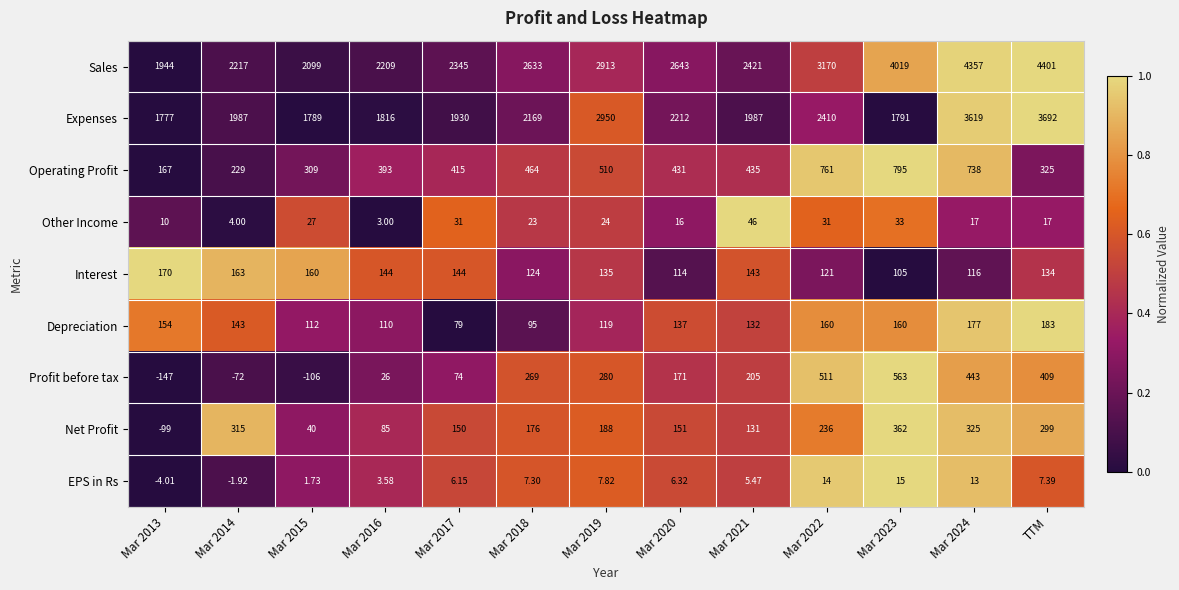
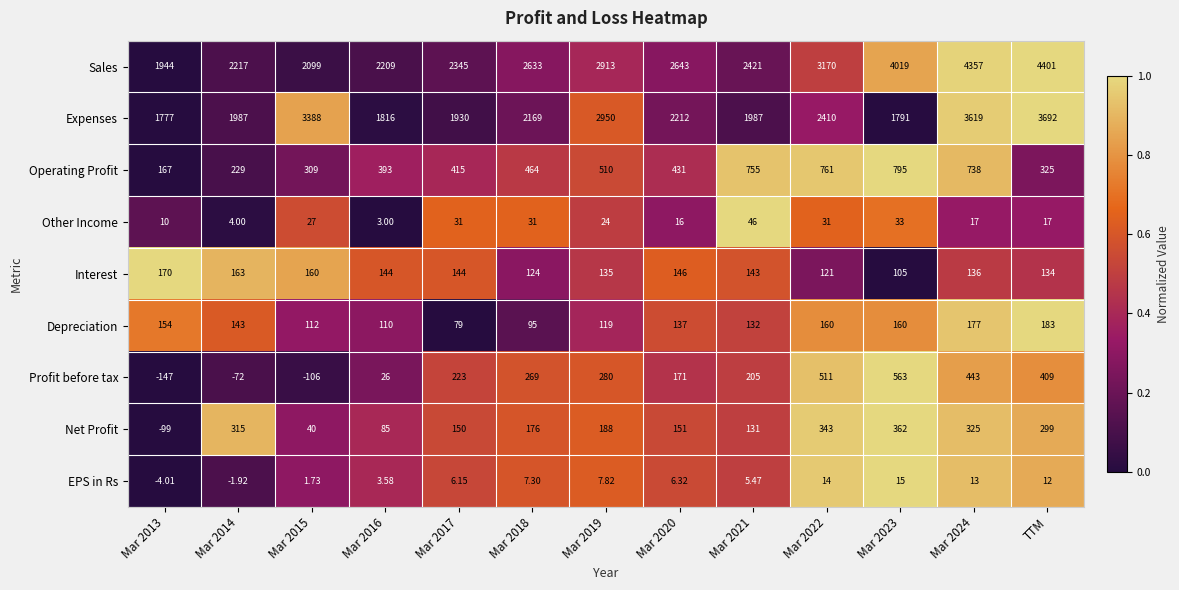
  {
    "Sales": {
      "Mar 2013": 1944,
      "Mar 2014": 2217,
      "Mar 2015": 2099,
      "Mar 2016": 2209,
      "Mar 2017": 2345,
      "Mar 2018": 2633,
      "Mar 2019": 2913,
      "Mar 2020": 2643,
      "Mar 2021": 2421,
      "Mar 2022": 3170,
      "Mar 2023": 4019,
      "Mar 2024": 4357,
      "TTM": 4401
    },
    "Expenses": {
      "Mar 2013": 1777,
      "Mar 2014": 1987,
-     "Mar 2015": 1789,
+     "Mar 2015": 3388,
      "Mar 2016": 1816,
      "Mar 2017": 1930,
      "Mar 2018": 2169,
      "Mar 2019": 2950,
      "Mar 2020": 2212,
      "Mar 2021": 1987,
      "Mar 2022": 2410,
      "Mar 2023": 1791,
      "Mar 2024": 3619,
      "TTM": 3692
    },
    "Operating Profit": {
      "Mar 2013": 167,
      "Mar 2014": 229,
      "Mar 2015": 309,
      "Mar 2016": 393,
      "Mar 2017": 415,
      "Mar 2018": 464,
      "Mar 2019": 510,
      "Mar 2020": 431,
-     "Mar 2021": 435,
+     "Mar 2021": 755,
      "Mar 2022": 761,
      "Mar 2023": 795,
      "Mar 2024": 738,
      "TTM": 325
    },
    "Other Income": {
      "Mar 2013": 10,
      "Mar 2014": 4.00,
      "Mar 2015": 27,
      "Mar 2016": 3.00,
      "Mar 2017": 31,
-     "Mar 2018": 23,
+     "Mar 2018": 31,
      "Mar 2019": 24,
      "Mar 2020": 16,
      "Mar 2021": 46,
      "Mar 2022": 31,
      "Mar 2023": 33,
      "Mar 2024": 17,
      "TTM": 17
    },
    "Interest": {
      "Mar 2013": 170,
      "Mar 2014": 163,
      "Mar 2015": 160,
      "Mar 2016": 144,
      "Mar 2017": 144,
      "Mar 2018": 124,
      "Mar 2019": 135,
-     "Mar 2020": 114,
+     "Mar 2020": 146,
      "Mar 2021": 143,
      "Mar 2022": 121,
      "Mar 2023": 105,
-     "Mar 2024": 116,
+     "Mar 2024": 136,
      "TTM": 134
    },
    "Depreciation": {
      "Mar 2013": 154,
      "Mar 2014": 143,
      "Mar 2015": 112,
      "Mar 2016": 110,
      "Mar 2017": 79,
      "Mar 2018": 95,
      "Mar 2019": 119,
      "Mar 2020": 137,
      "Mar 2021": 132,
      "Mar 2022": 160,
      "Mar 2023": 160,
      "Mar 2024": 177,
      "TTM": 183
    },
    "Profit before tax": {
      "Mar 2013": -147,
      "Mar 2014": -72,
      "Mar 2015": -106,
      "Mar 2016": 26,
-     "Mar 2017": 74,
+     "Mar 2017": 223,
      "Mar 2018": 269,
      "Mar 2019": 280,
      "Mar 2020": 171,
      "Mar 2021": 205,
      "Mar 2022": 511,
      "Mar 2023": 563,
      "Mar 2024": 443,
      "TTM": 409
    },
    "Net Profit": {
      "Mar 2013": -99,
      "Mar 2014": 315,
      "Mar 2015": 40,
      "Mar 2016": 85,
      "Mar 2017": 150,
      "Mar 2018": 176,
      "Mar 2019": 188,
      "Mar 2020": 151,
      "Mar 2021": 131,
-     "Mar 2022": 236,
+     "Mar 2022": 343,
      "Mar 2023": 362,
      "Mar 2024": 325,
      "TTM": 299
    },
    "EPS in Rs": {
      "Mar 2013": -4.01,
      "Mar 2014": -1.92,
      "Mar 2015": 1.73,
      "Mar 2016": 3.58,
      "Mar 2017": 6.15,
      "Mar 2018": 7.30,
      "Mar 2019": 7.82,
      "Mar 2020": 6.32,
      "Mar 2021": 5.47,
      "Mar 2022": 14,
      "Mar 2023": 15,
      "Mar 2024": 13,
-     "TTM": 7.39
+     "TTM": 12
    }
  }
